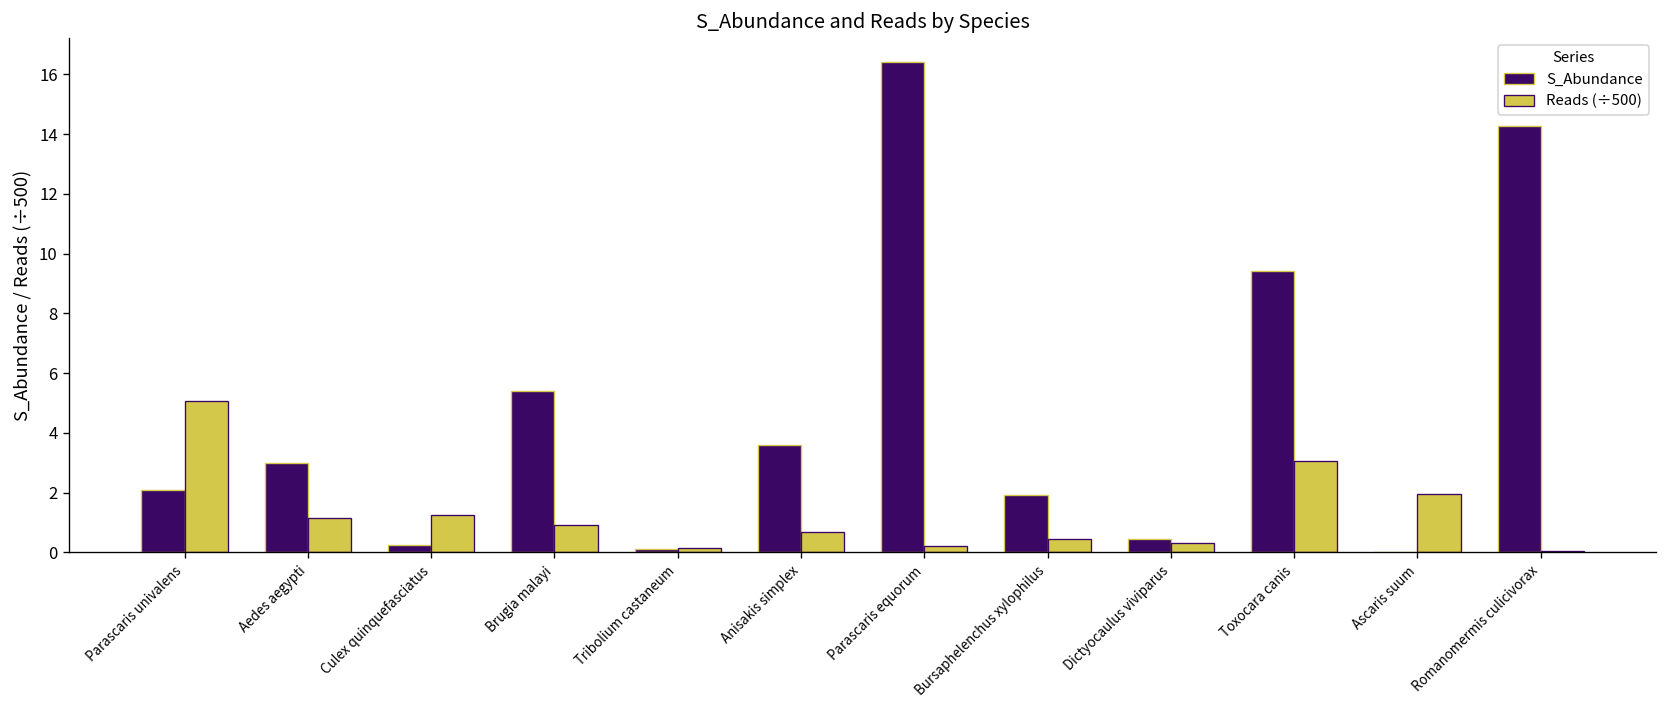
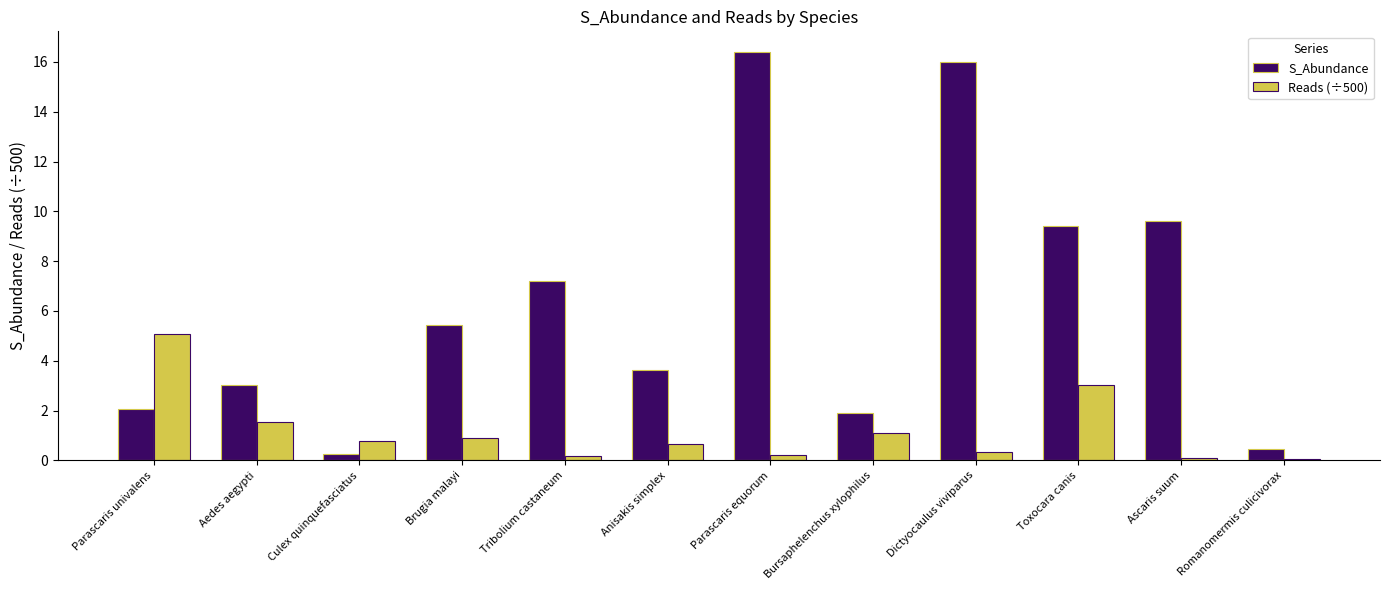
  {
    "S_Abundance": {
      "Parascaris univalens": 2.1,
      "Aedes aegypti": 3.0,
      "Culex quinquefasciatus": 0.3,
      "Brugia malayi": 5.4,
-     "Tribolium castaneum": 0.1,
+     "Tribolium castaneum": 7.2,
      "Anisakis simplex": 3.6,
      "Parascaris equorum": 16.4,
      "Bursaphelenchus xylophilus": 1.9,
-     "Dictyocaulus viviparus": 0.4,
+     "Dictyocaulus viviparus": 16.0,
      "Toxocara canis": 9.4,
-     "Ascaris suum": 0.0,
-     "Romanomermis culicivorax": 14.3
+     "Ascaris suum": 9.6,
+     "Romanomermis culicivorax": 0.5
    },
    "Reads (÷500)": {
      "Parascaris univalens": 5.1,
-     "Aedes aegypti": 1.1,
-     "Culex quinquefasciatus": 1.3,
+     "Aedes aegypti": 1.6,
+     "Culex quinquefasciatus": 0.8,
      "Brugia malayi": 0.9,
      "Tribolium castaneum": 0.2,
      "Anisakis simplex": 0.7,
      "Parascaris equorum": 0.2,
-     "Bursaphelenchus xylophilus": 0.5,
+     "Bursaphelenchus xylophilus": 1.1,
      "Dictyocaulus viviparus": 0.3,
      "Toxocara canis": 3.0,
-     "Ascaris suum": 2.0
+     "Ascaris suum": 0.1
    }
  }
